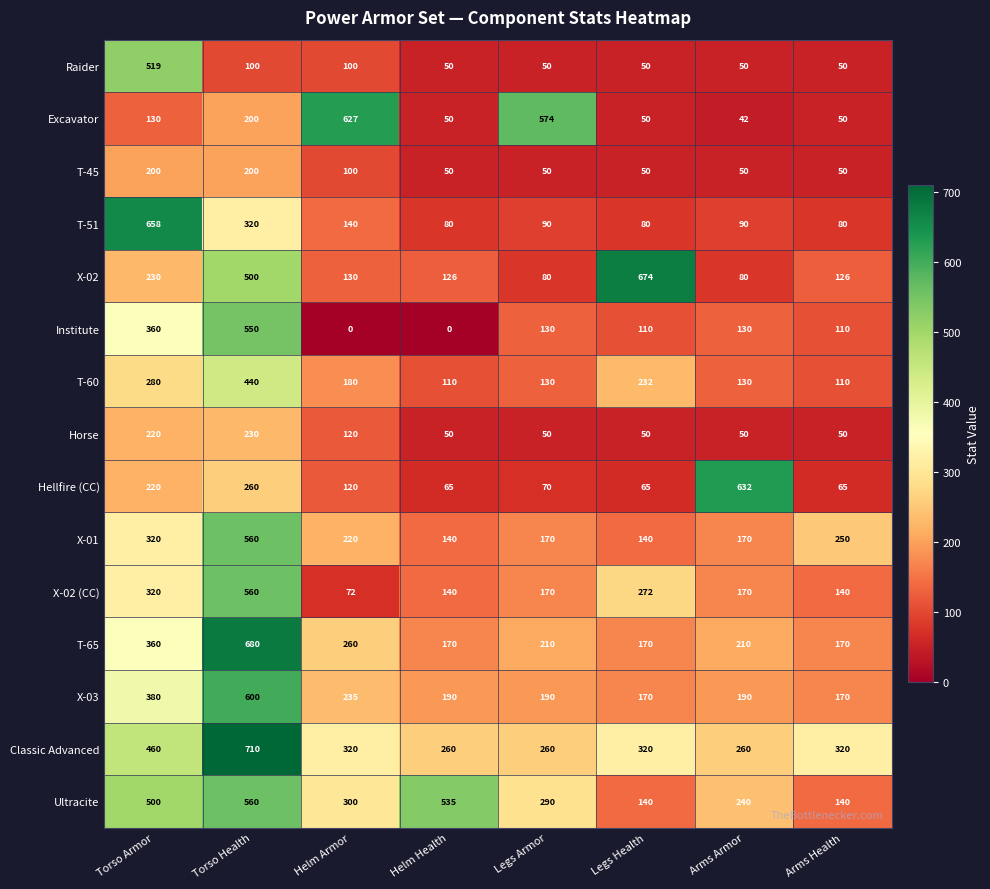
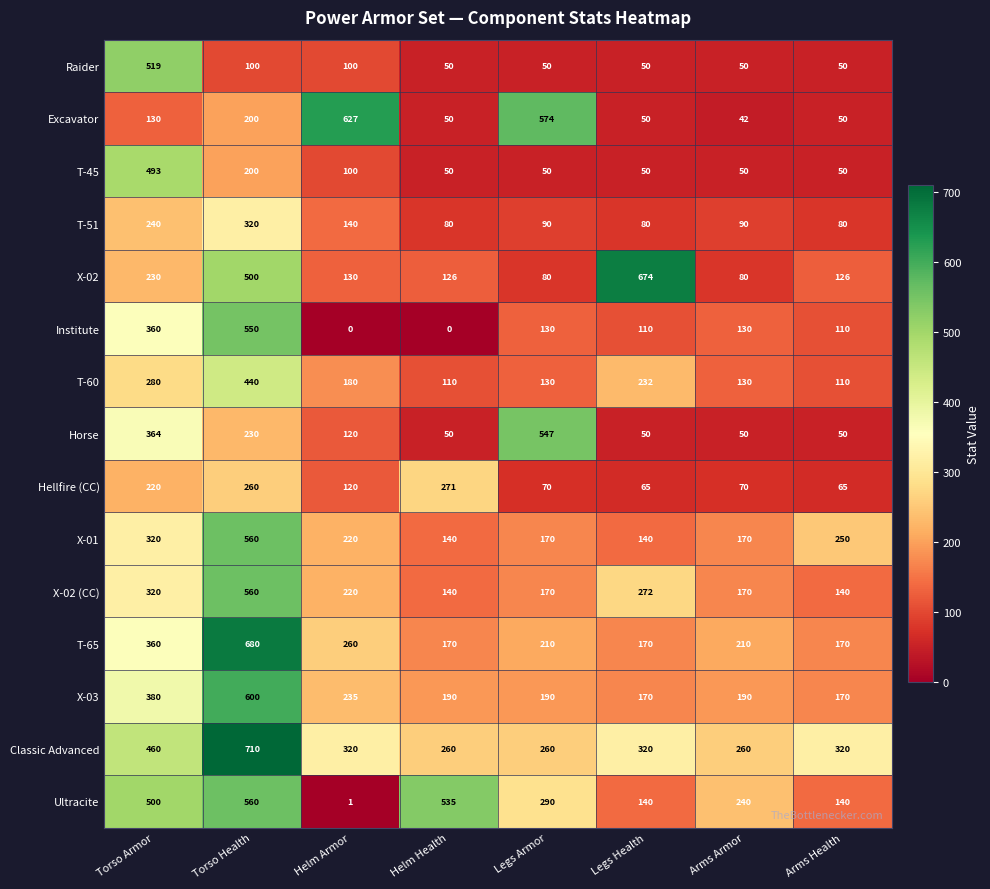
  {
    "Raider": {
      "Torso Armor": 519,
      "Torso Health": 100,
      "Helm Armor": 100,
      "Helm Health": 50,
      "Legs Armor": 50,
      "Legs Health": 50,
      "Arms Armor": 50,
      "Arms Health": 50
    },
    "Excavator": {
      "Torso Armor": 130,
      "Torso Health": 200,
      "Helm Armor": 627,
      "Helm Health": 50,
      "Legs Armor": 574,
      "Legs Health": 50,
      "Arms Armor": 42,
      "Arms Health": 50
    },
    "T-45": {
-     "Torso Armor": 200,
+     "Torso Armor": 493,
      "Torso Health": 200,
      "Helm Armor": 100,
      "Helm Health": 50,
      "Legs Armor": 50,
      "Legs Health": 50,
      "Arms Armor": 50,
      "Arms Health": 50
    },
    "T-51": {
-     "Torso Armor": 658,
+     "Torso Armor": 240,
      "Torso Health": 320,
      "Helm Armor": 140,
      "Helm Health": 80,
      "Legs Armor": 90,
      "Legs Health": 80,
      "Arms Armor": 90,
      "Arms Health": 80
    },
    "X-02": {
      "Torso Armor": 230,
      "Torso Health": 500,
      "Helm Armor": 130,
      "Helm Health": 126,
      "Legs Armor": 80,
      "Legs Health": 674,
      "Arms Armor": 80,
      "Arms Health": 126
    },
    "Institute": {
      "Torso Armor": 360,
      "Torso Health": 550,
      "Helm Armor": 0,
      "Helm Health": 0,
      "Legs Armor": 130,
      "Legs Health": 110,
      "Arms Armor": 130,
      "Arms Health": 110
    },
    "T-60": {
      "Torso Armor": 280,
      "Torso Health": 440,
      "Helm Armor": 180,
      "Helm Health": 110,
      "Legs Armor": 130,
      "Legs Health": 232,
      "Arms Armor": 130,
      "Arms Health": 110
    },
    "Horse": {
-     "Torso Armor": 220,
+     "Torso Armor": 364,
      "Torso Health": 230,
      "Helm Armor": 120,
      "Helm Health": 50,
-     "Legs Armor": 50,
+     "Legs Armor": 547,
      "Legs Health": 50,
      "Arms Armor": 50,
      "Arms Health": 50
    },
    "Hellfire (CC)": {
      "Torso Armor": 220,
      "Torso Health": 260,
      "Helm Armor": 120,
-     "Helm Health": 65,
+     "Helm Health": 271,
      "Legs Armor": 70,
      "Legs Health": 65,
-     "Arms Armor": 632,
+     "Arms Armor": 70,
      "Arms Health": 65
    },
    "X-01": {
      "Torso Armor": 320,
      "Torso Health": 560,
      "Helm Armor": 220,
      "Helm Health": 140,
      "Legs Armor": 170,
      "Legs Health": 140,
      "Arms Armor": 170,
      "Arms Health": 250
    },
    "X-02 (CC)": {
      "Torso Armor": 320,
      "Torso Health": 560,
-     "Helm Armor": 72,
+     "Helm Armor": 220,
      "Helm Health": 140,
      "Legs Armor": 170,
      "Legs Health": 272,
      "Arms Armor": 170,
      "Arms Health": 140
    },
    "T-65": {
      "Torso Armor": 360,
      "Torso Health": 680,
      "Helm Armor": 260,
      "Helm Health": 170,
      "Legs Armor": 210,
      "Legs Health": 170,
      "Arms Armor": 210,
      "Arms Health": 170
    },
    "X-03": {
      "Torso Armor": 380,
      "Torso Health": 600,
      "Helm Armor": 235,
      "Helm Health": 190,
      "Legs Armor": 190,
      "Legs Health": 170,
      "Arms Armor": 190,
      "Arms Health": 170
    },
    "Classic Advanced": {
      "Torso Armor": 460,
      "Torso Health": 710,
      "Helm Armor": 320,
      "Helm Health": 260,
      "Legs Armor": 260,
      "Legs Health": 320,
      "Arms Armor": 260,
      "Arms Health": 320
    },
    "Ultracite": {
      "Torso Armor": 500,
      "Torso Health": 560,
-     "Helm Armor": 300,
+     "Helm Armor": 1,
      "Helm Health": 535,
      "Legs Armor": 290,
      "Legs Health": 140,
      "Arms Armor": 240
    }
  }
